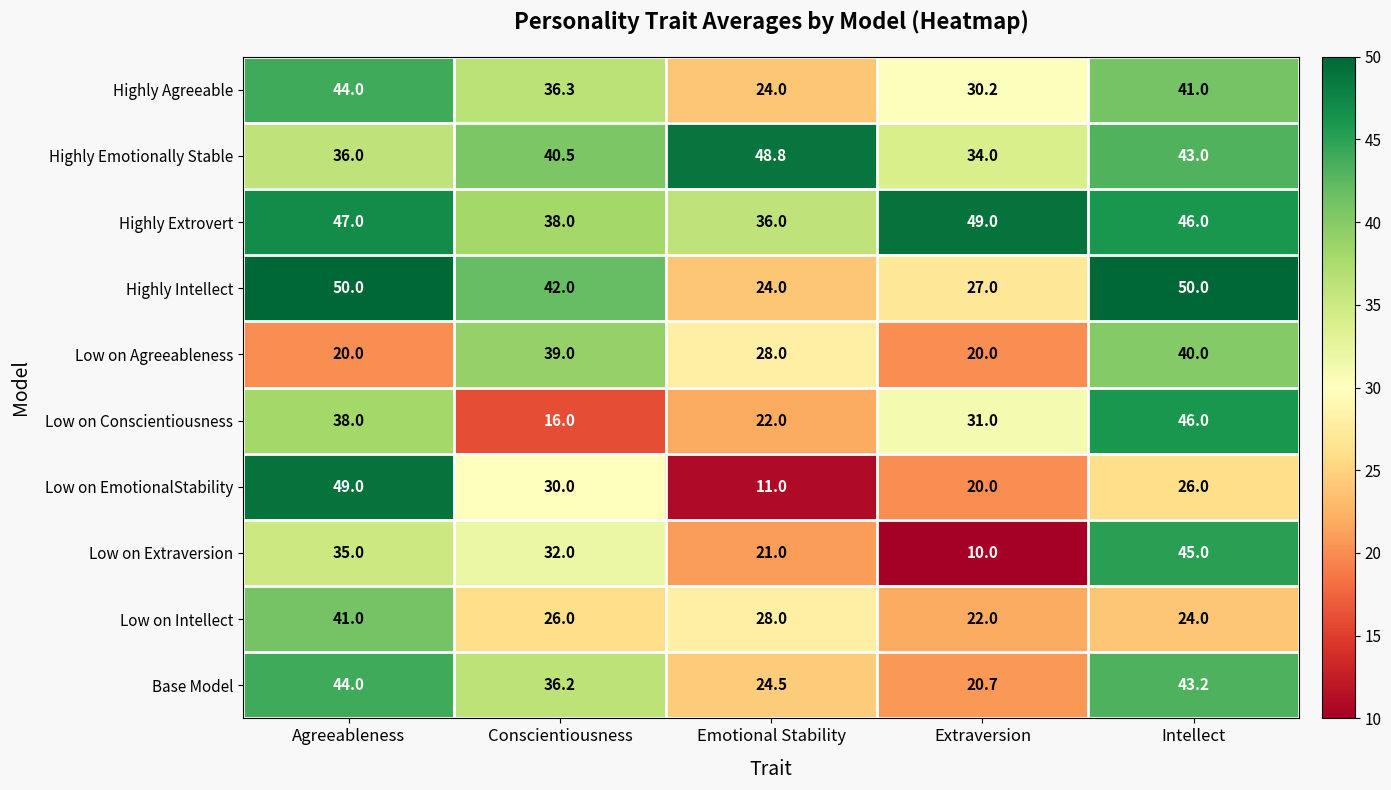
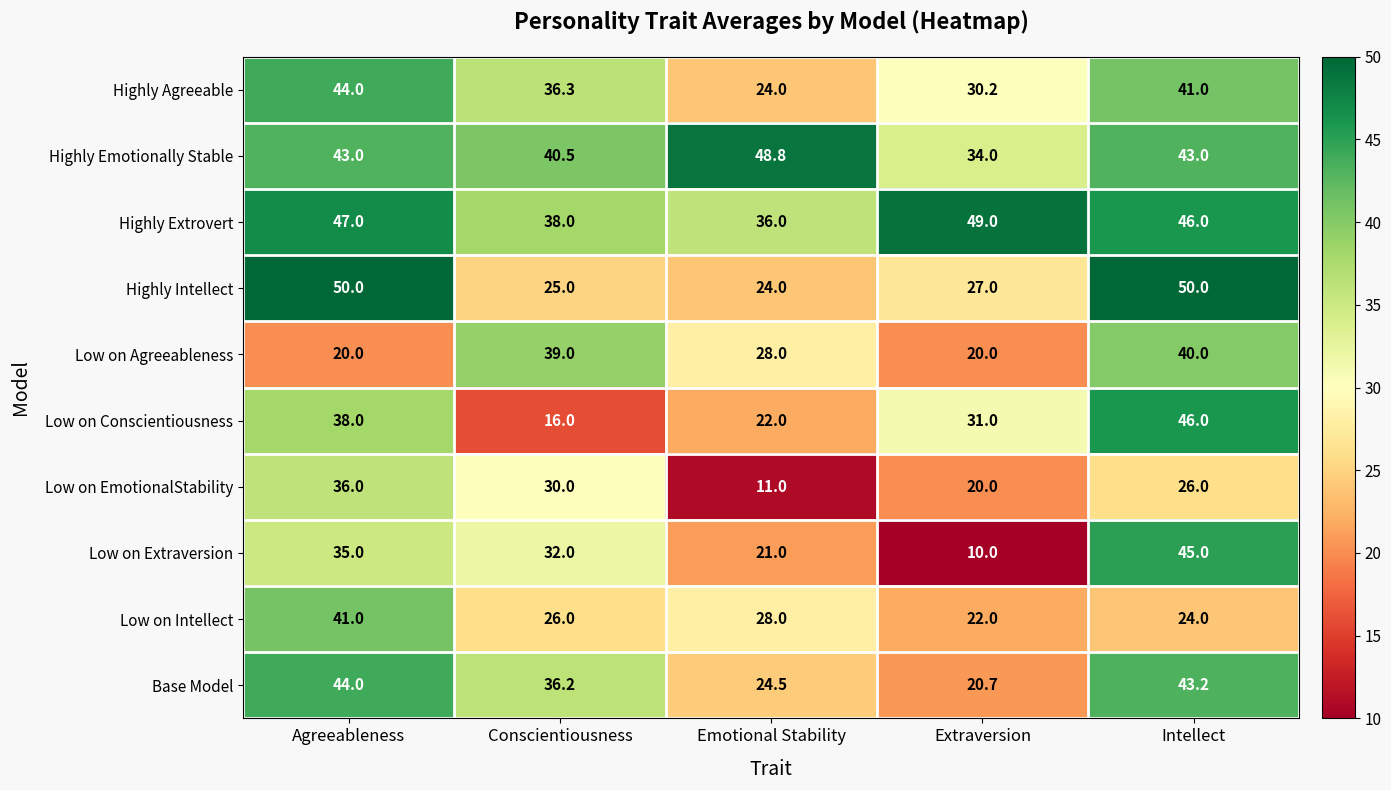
  {
    "Highly Agreeable": {
      "Agreeableness": 44.0,
      "Conscientiousness": 36.3,
      "Emotional Stability": 24.0,
      "Extraversion": 30.2,
      "Intellect": 41.0
    },
    "Highly Emotionally Stable": {
-     "Agreeableness": 36.0,
+     "Agreeableness": 43.0,
      "Conscientiousness": 40.5,
      "Emotional Stability": 48.8,
      "Extraversion": 34.0,
      "Intellect": 43.0
    },
    "Highly Extrovert": {
      "Agreeableness": 47.0,
      "Conscientiousness": 38.0,
      "Emotional Stability": 36.0,
      "Extraversion": 49.0,
      "Intellect": 46.0
    },
    "Highly Intellect": {
      "Agreeableness": 50.0,
-     "Conscientiousness": 42.0,
+     "Conscientiousness": 25.0,
      "Emotional Stability": 24.0,
      "Extraversion": 27.0,
      "Intellect": 50.0
    },
    "Low on Agreeableness": {
      "Agreeableness": 20.0,
      "Conscientiousness": 39.0,
      "Emotional Stability": 28.0,
      "Extraversion": 20.0,
      "Intellect": 40.0
    },
    "Low on Conscientiousness": {
      "Agreeableness": 38.0,
      "Conscientiousness": 16.0,
      "Emotional Stability": 22.0,
      "Extraversion": 31.0,
      "Intellect": 46.0
    },
    "Low on EmotionalStability": {
-     "Agreeableness": 49.0,
+     "Agreeableness": 36.0,
      "Conscientiousness": 30.0,
      "Emotional Stability": 11.0,
      "Extraversion": 20.0,
      "Intellect": 26.0
    },
    "Low on Extraversion": {
      "Agreeableness": 35.0,
      "Conscientiousness": 32.0,
      "Emotional Stability": 21.0,
      "Extraversion": 10.0,
      "Intellect": 45.0
    },
    "Low on Intellect": {
      "Agreeableness": 41.0,
      "Conscientiousness": 26.0,
      "Emotional Stability": 28.0,
      "Extraversion": 22.0,
      "Intellect": 24.0
    },
    "Base Model": {
      "Agreeableness": 44.0,
      "Conscientiousness": 36.2,
      "Emotional Stability": 24.5,
      "Extraversion": 20.7,
      "Intellect": 43.2
    }
  }
